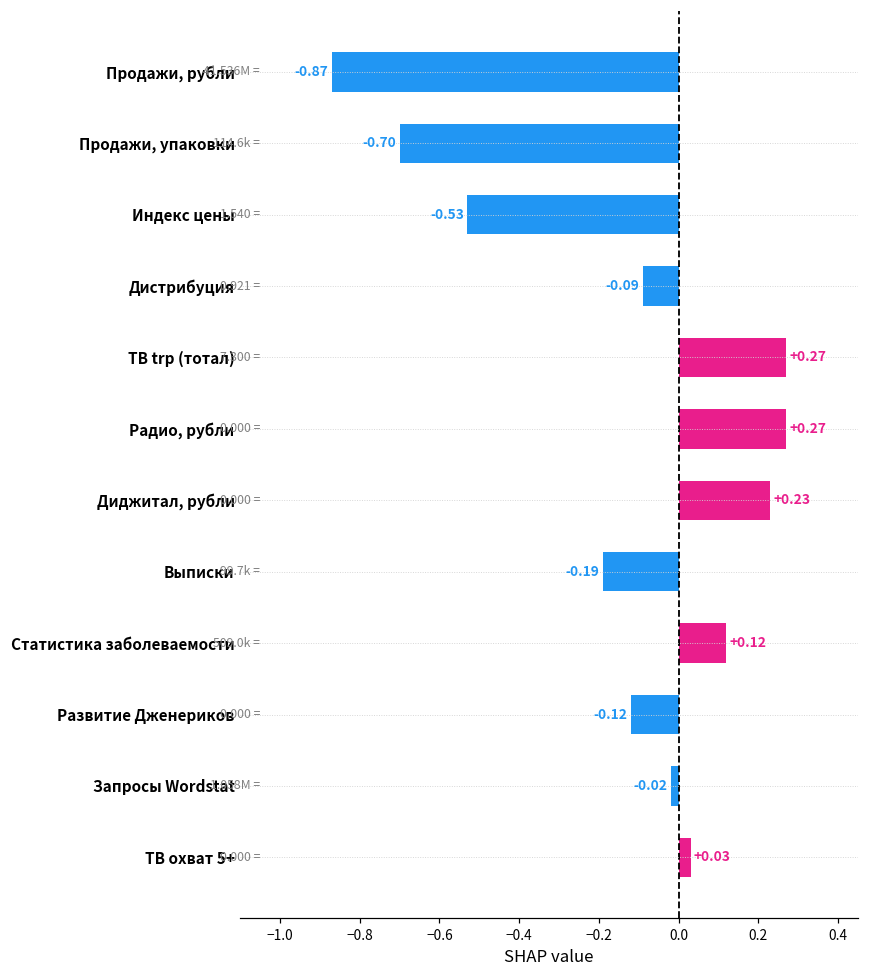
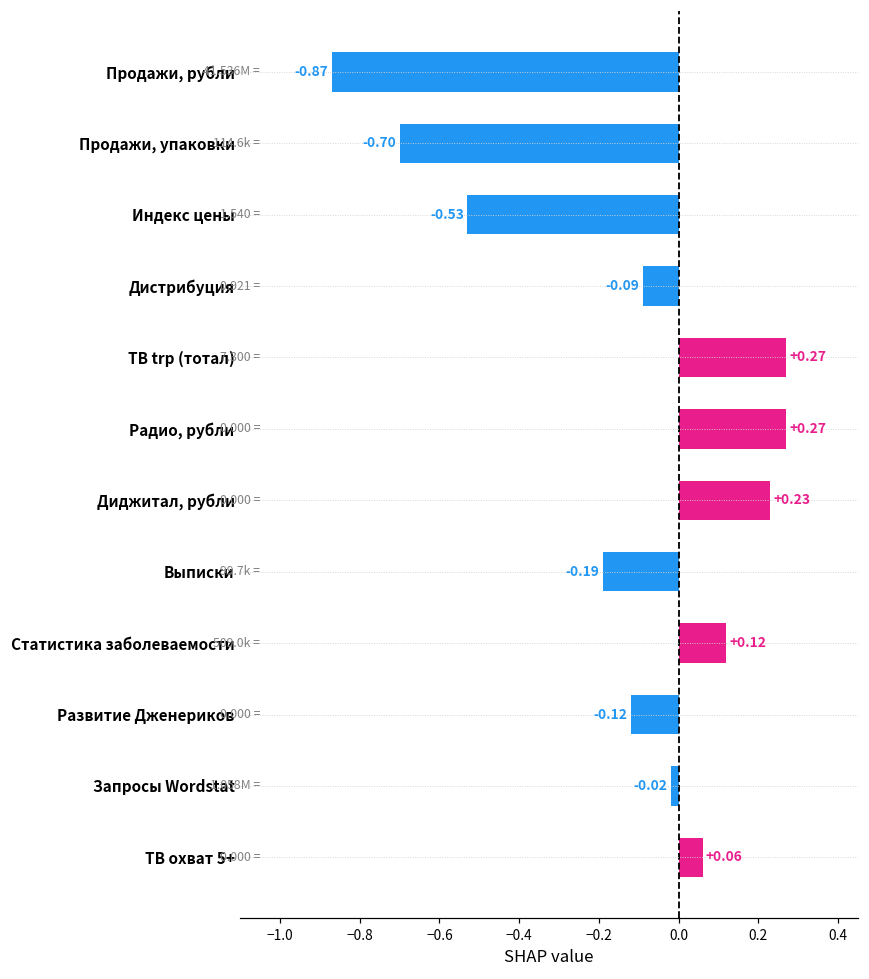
  {
    "Продажи, рубли": "-0.87",
    "Продажи, упаковки": "-0.70",
    "Индекс цены": "-0.53",
    "Дистрибуция": "-0.09",
    "ТВ trp (тотал)": "+0.27",
    "Радио, рубли": "+0.27",
    "Диджитал, рубли": "+0.23",
    "Выписки": "-0.19",
    "Статистика заболеваемости": "+0.12",
    "Развитие Дженериков": "-0.12",
    "Запросы Wordstat": "-0.02",
-   "ТВ охват 5+": "+0.03"
+   "ТВ охват 5+": "+0.06"
  }
